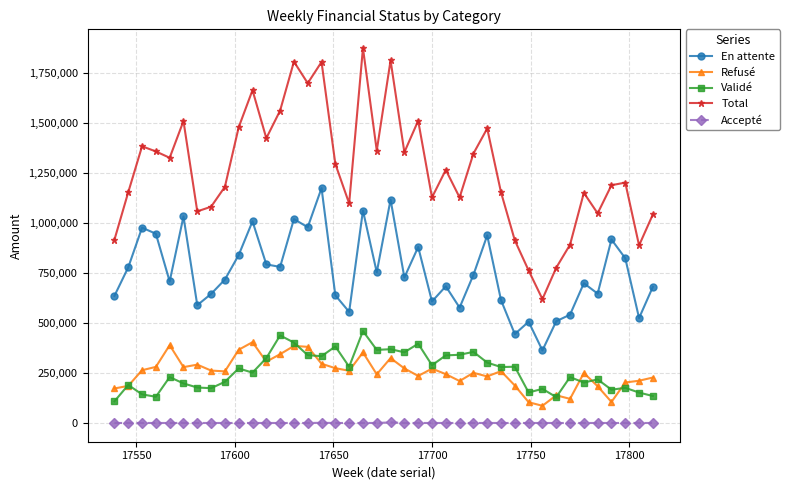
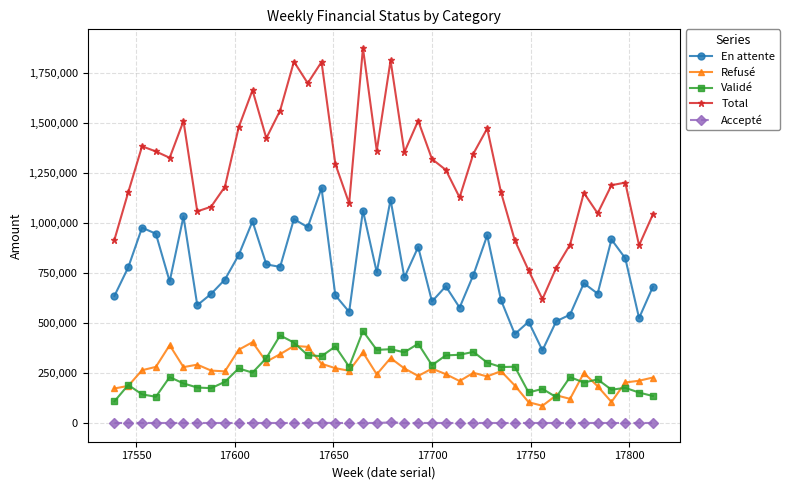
  {
    "En attente": {
      "17700": "610,000"
    },
    "Refusé": {
      "17700": "270,000"
    },
    "Validé": {
      "17700": "290,000"
    },
    "Total": {
-     "17700": "1,130,000"
+     "17700": "1,320,000"
    },
    "Accepté": {
      "17700": "0"
    }
  }
